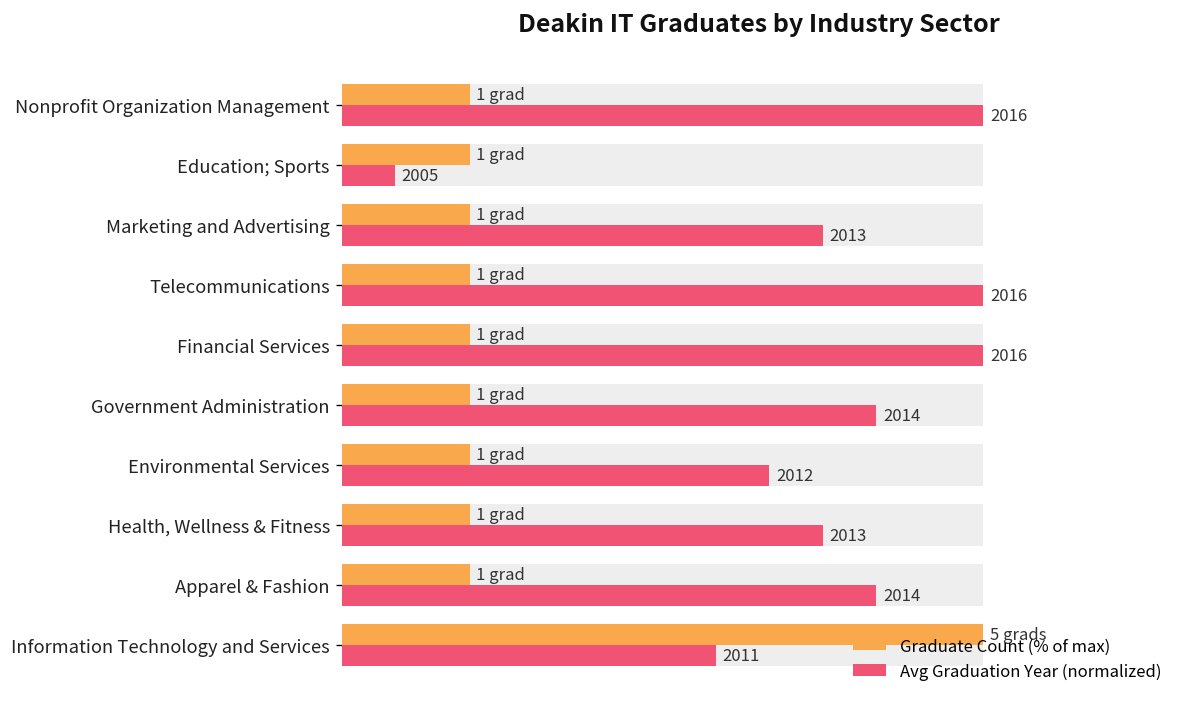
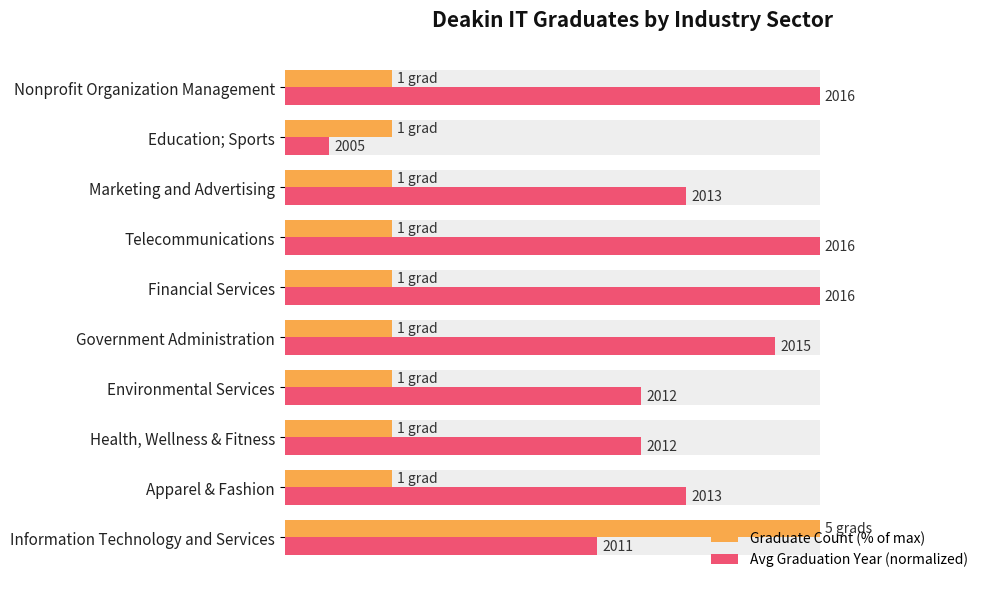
  {
    "Avg Graduation Year (normalized)": {
-     "Government Administration": 2014,
-     "Health, Wellness & Fitness": 2013,
-     "Apparel & Fashion": 2014
+     "Government Administration": 2015,
+     "Health, Wellness & Fitness": 2012,
+     "Apparel & Fashion": 2013
    }
  }
